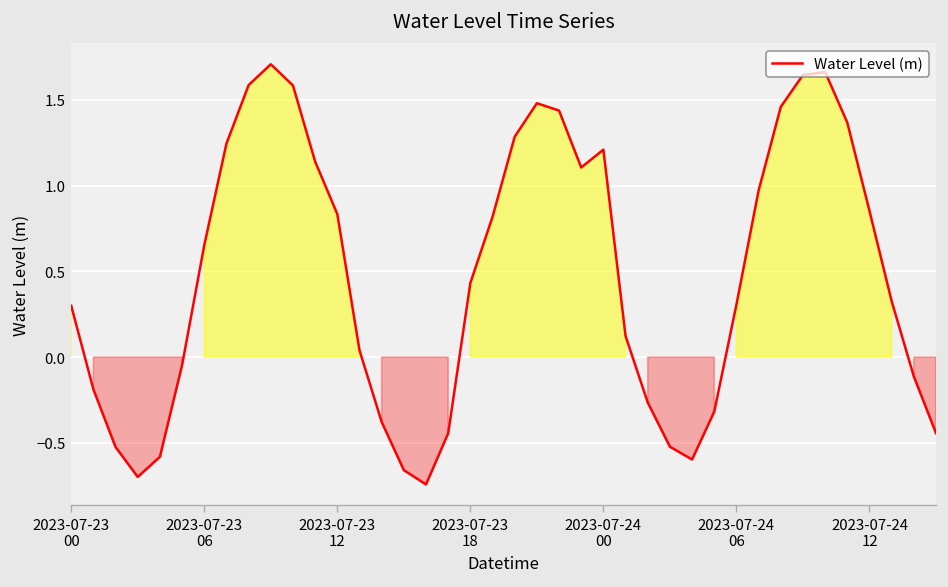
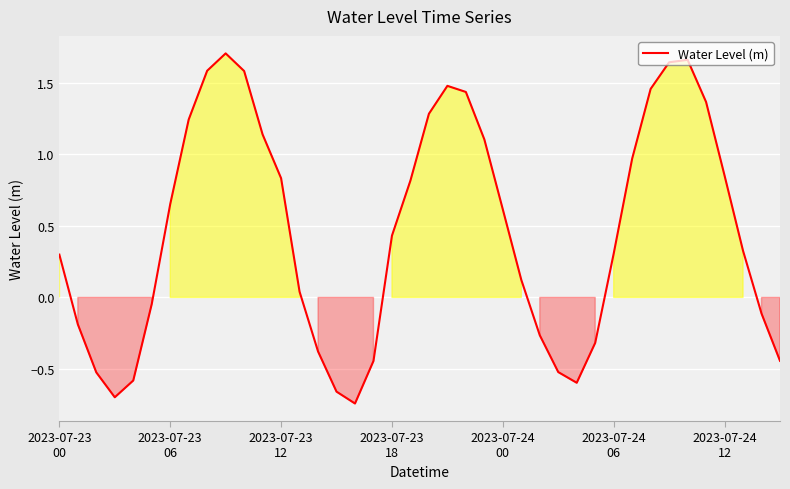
  {
    "2023-07-23 00": 0.30,
    "2023-07-23 06": 0.65,
    "2023-07-23 12": 0.83,
    "2023-07-23 18": 0.43,
-   "2023-07-24 00": 1.21,
+   "2023-07-24 00": 0.62,
    "2023-07-24 06": 0.31,
    "2023-07-24 12": 0.85
  }
